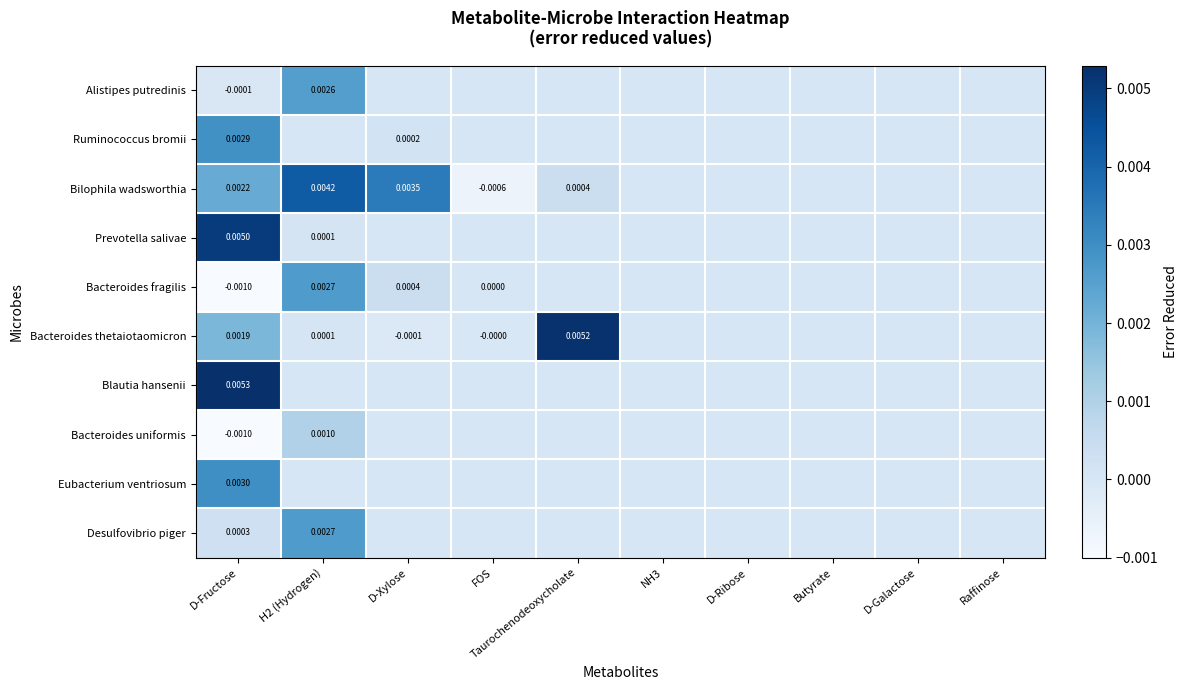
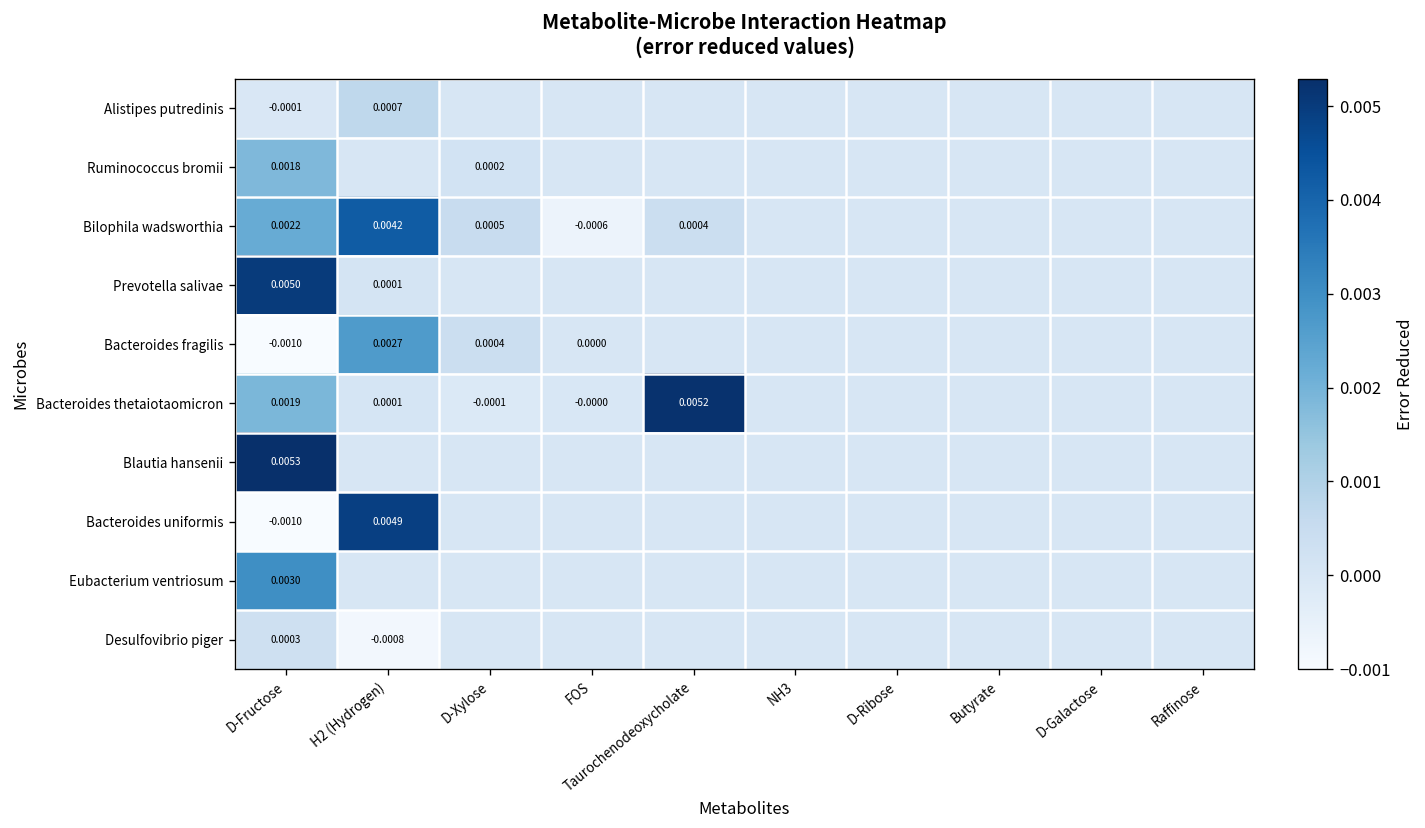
  {
    "Alistipes putredinis": {
      "D-Fructose": -0.0001,
-     "H2 (Hydrogen)": 0.0026
+     "H2 (Hydrogen)": 0.0007
    },
    "Ruminococcus bromii": {
-     "D-Fructose": 0.0029,
+     "D-Fructose": 0.0018,
      "D-Xylose": 0.0002
    },
    "Bilophila wadsworthia": {
      "D-Fructose": 0.0022,
      "H2 (Hydrogen)": 0.0042,
-     "D-Xylose": 0.0035,
+     "D-Xylose": 0.0005,
      "FOS": -0.0006,
      "Taurochenodeoxycholate": 0.0004
    },
    "Prevotella salivae": {
      "D-Fructose": 0.0050,
      "H2 (Hydrogen)": 0.0001
    },
    "Bacteroides fragilis": {
      "D-Fructose": -0.0010,
      "H2 (Hydrogen)": 0.0027,
      "D-Xylose": 0.0004,
      "FOS": 0.0000
    },
    "Bacteroides thetaiotaomicron": {
      "D-Fructose": 0.0019,
      "H2 (Hydrogen)": 0.0001,
      "D-Xylose": -0.0001,
      "FOS": -0.0000,
      "Taurochenodeoxycholate": 0.0052
    },
    "Blautia hansenii": {
      "D-Fructose": 0.0053
    },
    "Bacteroides uniformis": {
      "D-Fructose": -0.0010,
-     "H2 (Hydrogen)": 0.0010
+     "H2 (Hydrogen)": 0.0049
    },
    "Eubacterium ventriosum": {
      "D-Fructose": 0.0030
    },
    "Desulfovibrio piger": {
      "D-Fructose": 0.0003,
-     "H2 (Hydrogen)": 0.0027
+     "H2 (Hydrogen)": -0.0008
    }
  }
